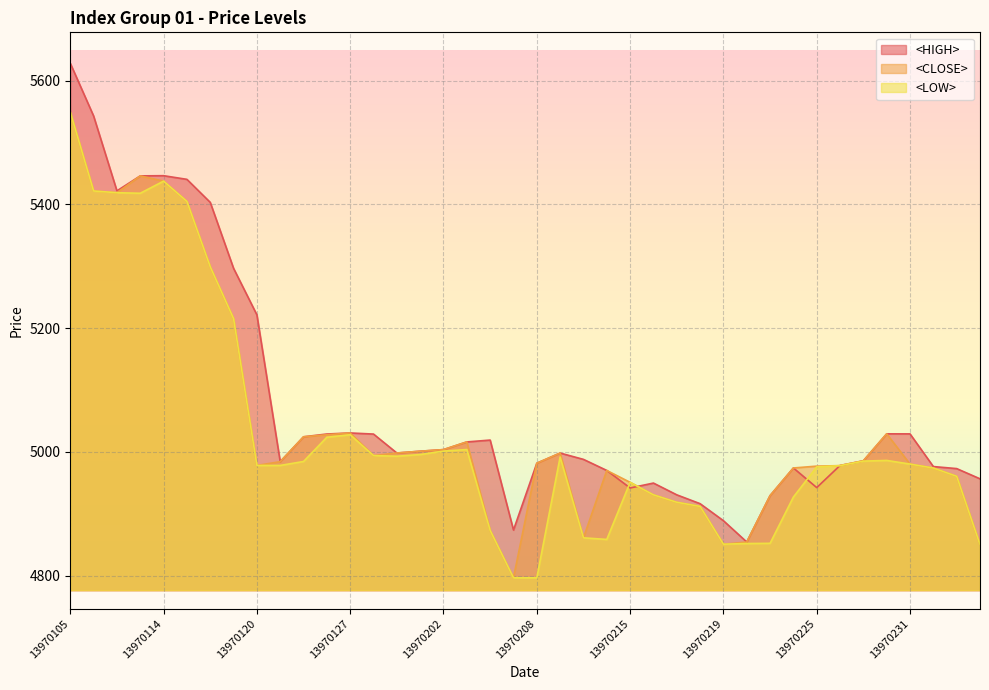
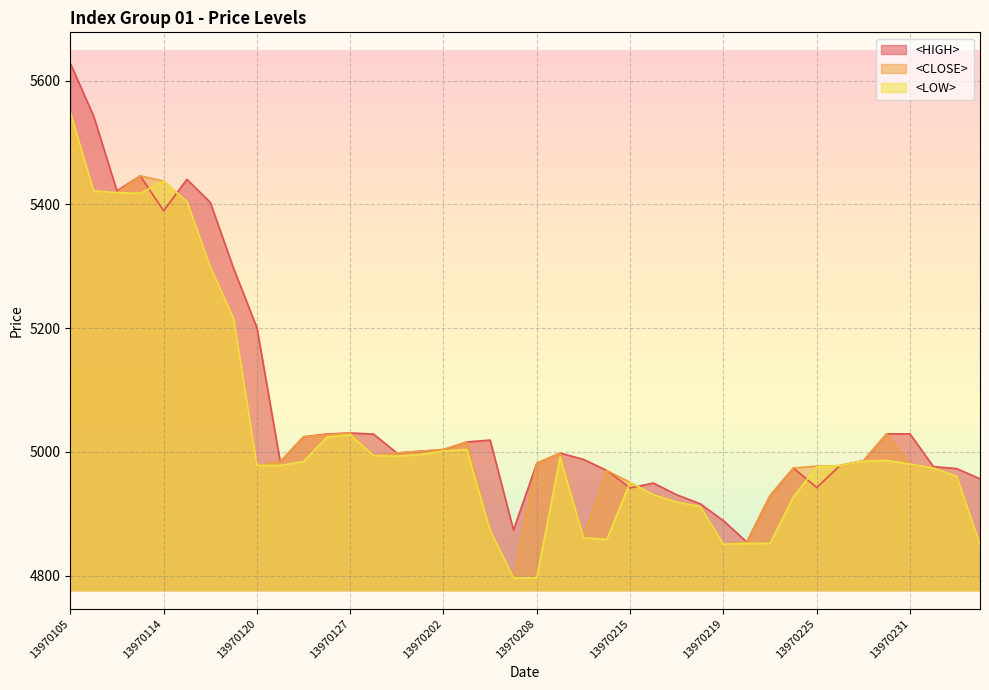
  {
    "<HIGH>": {
      "13970105": 5630,
-     "13970114": 5450,
-     "13970120": 5220,
+     "13970114": 5390,
+     "13970120": 5200,
      "13970215": 4940,
      "13970219": 4890,
      "13970225": 4940,
      "13970231": 5030
    }
  }
